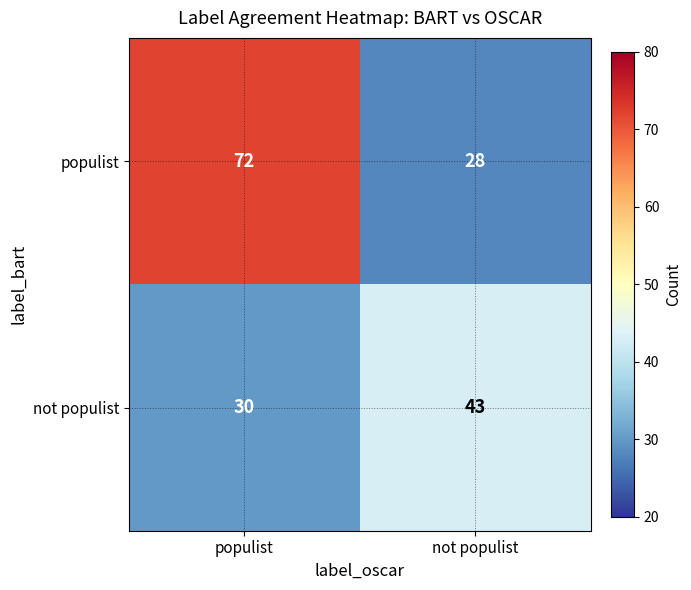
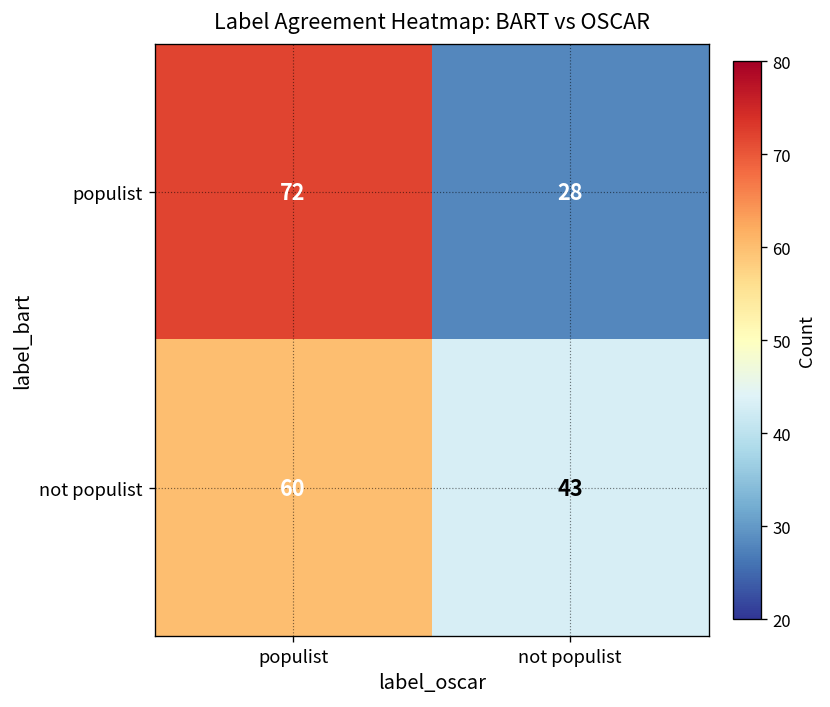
  {
    "populist": {
      "populist": 72,
      "not populist": 28
    },
    "not populist": {
-     "populist": 30,
+     "populist": 60,
      "not populist": 43
    }
  }
